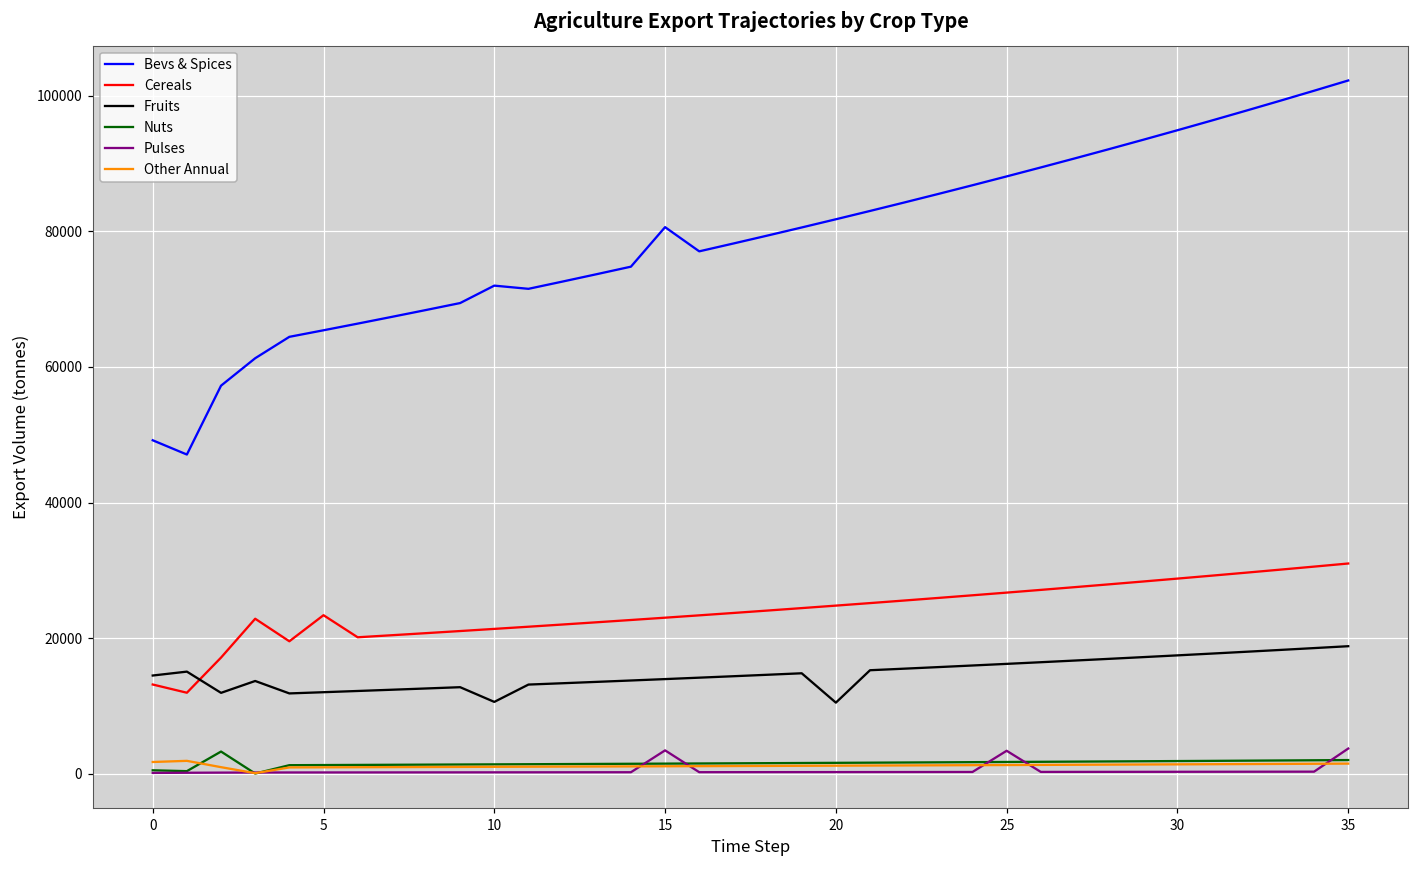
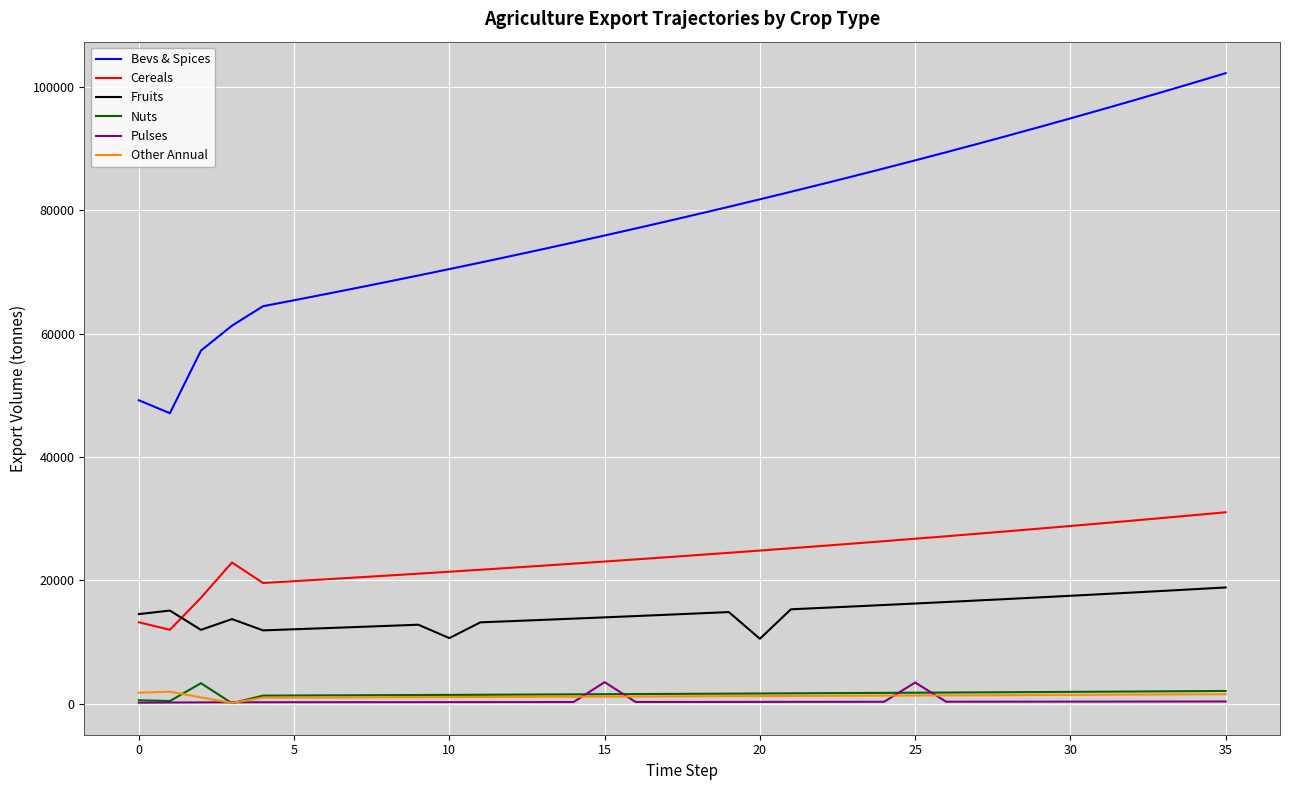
  {
    "Bevs & Spices": {
      "0": 49000,
      "5": 65000,
-     "10": 72000,
-     "15": 81000,
+     "10": 70000,
+     "15": 76000,
      "20": 82000,
      "25": 88000,
      "30": 95000,
      "35": 102000
    },
    "Cereals": {
      "0": 13000,
-     "5": 23000,
+     "5": 20000,
      "10": 21000,
      "15": 23000,
      "20": 25000,
      "25": 27000,
      "30": 29000,
      "35": 31000
    },
    "Fruits": {
      "0": 15000,
      "5": 12000,
      "10": 11000,
      "15": 14000,
      "20": 11000,
      "25": 16000,
      "30": 17000,
      "35": 19000
    },
    "Nuts": {
      "20": 2000,
      "25": 2000,
      "30": 2000,
      "35": 2000
    },
    "Pulses": {
      "5": 0,
      "10": 0,
      "15": 3000,
      "20": 0,
      "25": 3000,
      "30": 0,
-     "35": 4000
+     "35": 0
    },
    "Other Annual": {
      "0": 2000,
      "20": 1000,
      "25": 1000,
      "30": 1000,
      "35": 2000
    }
  }
